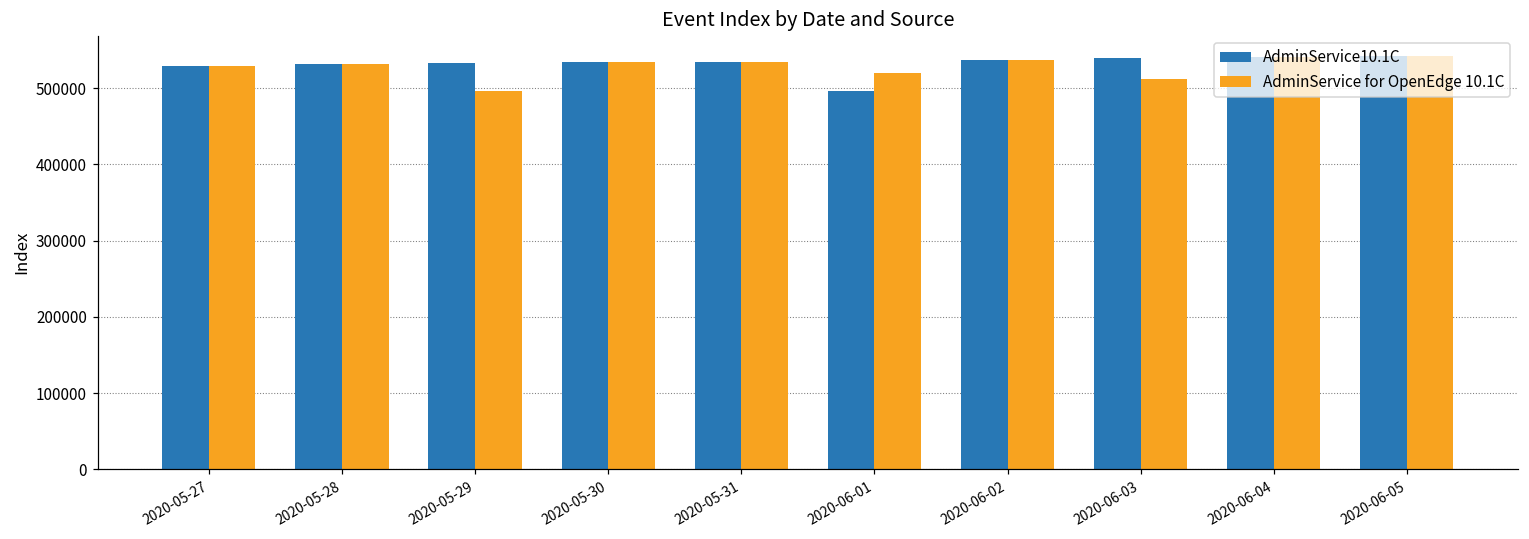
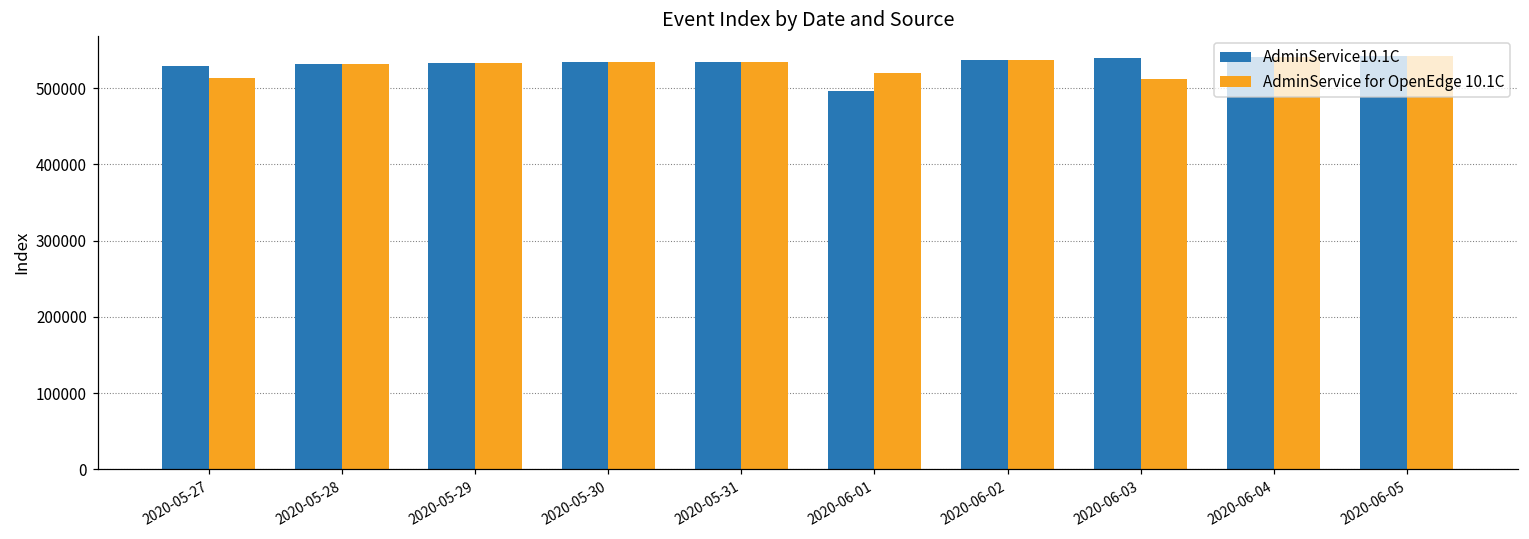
  {
    "AdminService10.1C": {
      "2020-05-27": 530000,
      "2020-05-28": 530000,
      "2020-05-29": 530000,
      "2020-05-30": 530000,
      "2020-05-31": 530000,
      "2020-06-01": 500000,
      "2020-06-02": 540000,
      "2020-06-03": 540000
    },
    "AdminService for OpenEdge 10.1C": {
-     "2020-05-27": 530000,
+     "2020-05-27": 510000,
      "2020-05-28": 530000,
-     "2020-05-29": 500000,
+     "2020-05-29": 530000,
      "2020-05-30": 530000,
      "2020-05-31": 530000,
      "2020-06-01": 520000,
      "2020-06-02": 540000,
      "2020-06-03": 510000
    }
  }
